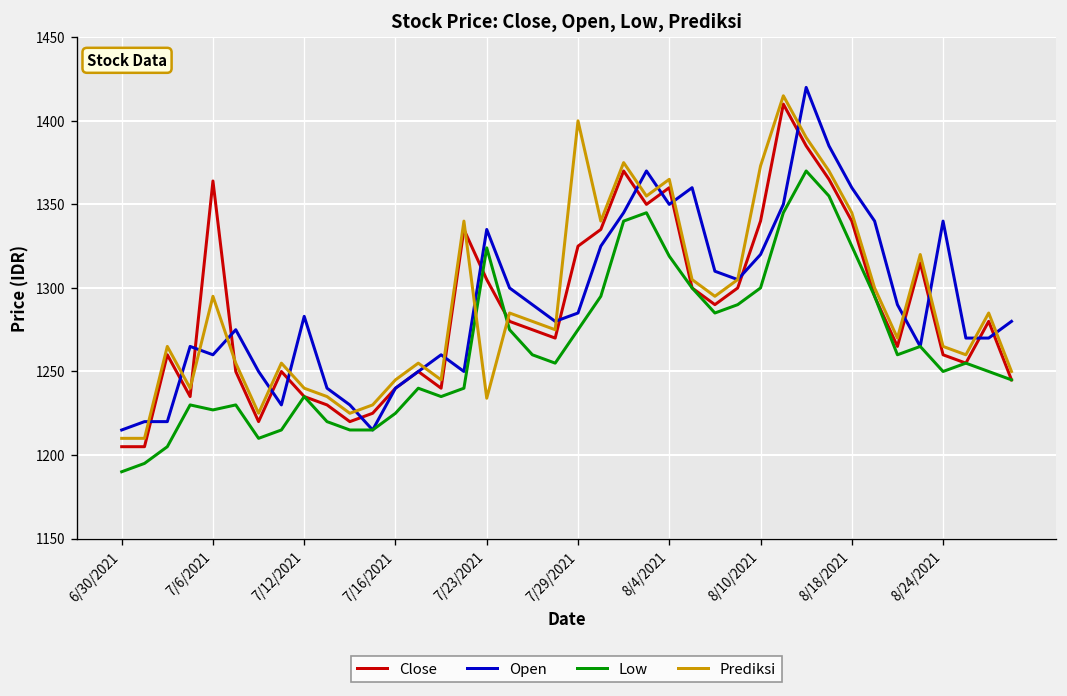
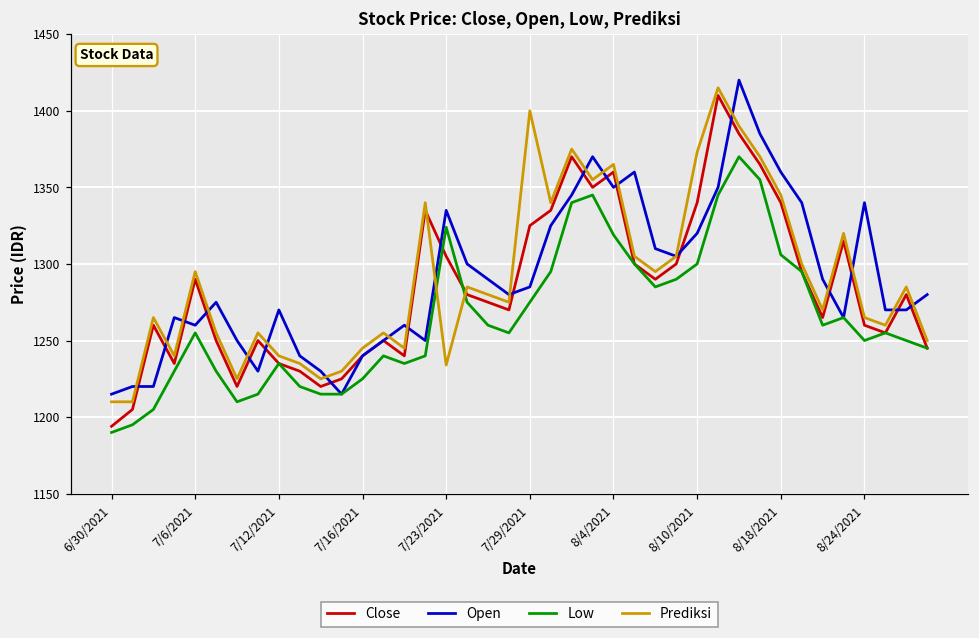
  {
    "Close": {
-     "6/30/2021": 1205,
-     "7/6/2021": 1364,
+     "6/30/2021": 1194,
+     "7/6/2021": 1290,
      "7/23/2021": 1305,
      "7/29/2021": 1325,
      "8/4/2021": 1360,
      "8/10/2021": 1340,
      "8/18/2021": 1340,
      "8/24/2021": 1260
    },
    "Open": {
      "6/30/2021": 1215,
      "7/6/2021": 1260,
-     "7/12/2021": 1283,
+     "7/12/2021": 1270,
      "7/23/2021": 1335,
      "7/29/2021": 1285,
      "8/4/2021": 1350,
      "8/10/2021": 1320,
      "8/18/2021": 1360,
      "8/24/2021": 1340
    },
    "Low": {
      "6/30/2021": 1190,
-     "7/6/2021": 1227,
+     "7/6/2021": 1255,
      "7/16/2021": 1225,
      "7/23/2021": 1324,
      "7/29/2021": 1275,
      "8/4/2021": 1319,
      "8/10/2021": 1300,
-     "8/18/2021": 1325,
+     "8/18/2021": 1306,
      "8/24/2021": 1250
    },
    "Prediksi": {
      "6/30/2021": 1210,
      "7/6/2021": 1295,
      "7/12/2021": 1240,
      "7/16/2021": 1245,
      "7/23/2021": 1234,
      "7/29/2021": 1400,
      "8/4/2021": 1365,
      "8/10/2021": 1373,
      "8/18/2021": 1345,
      "8/24/2021": 1265
    }
  }
